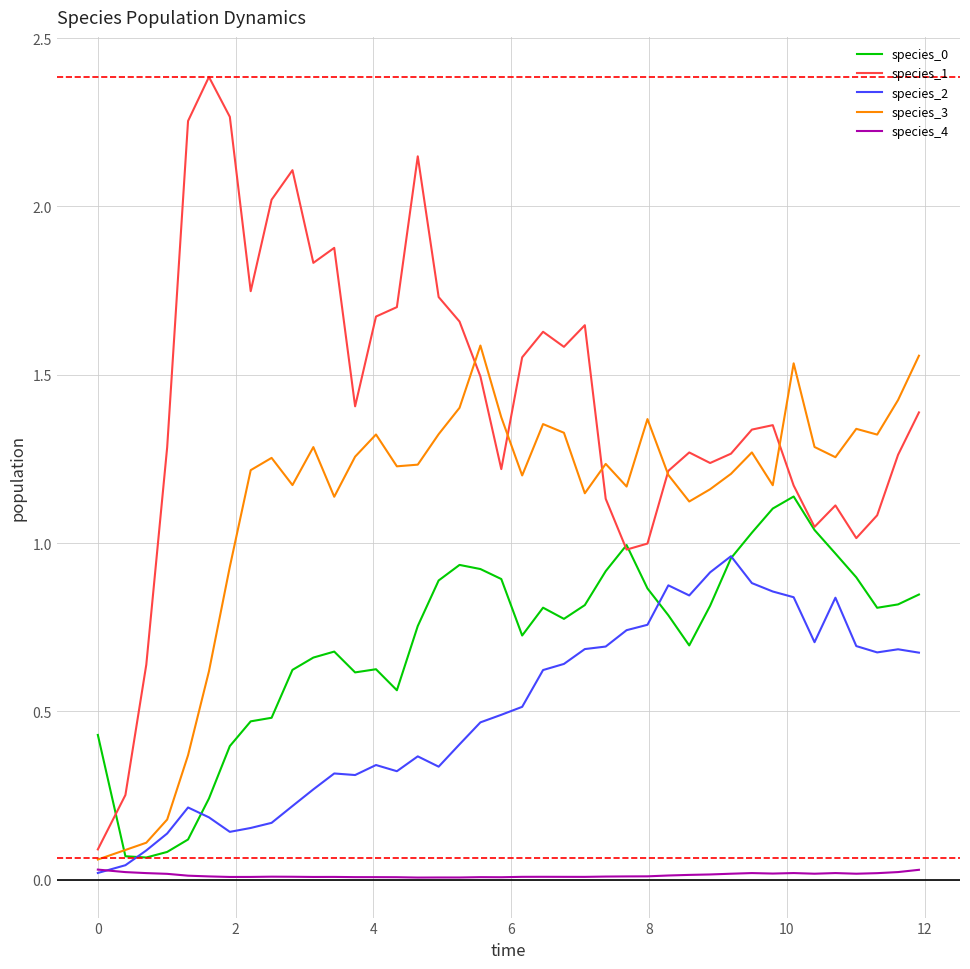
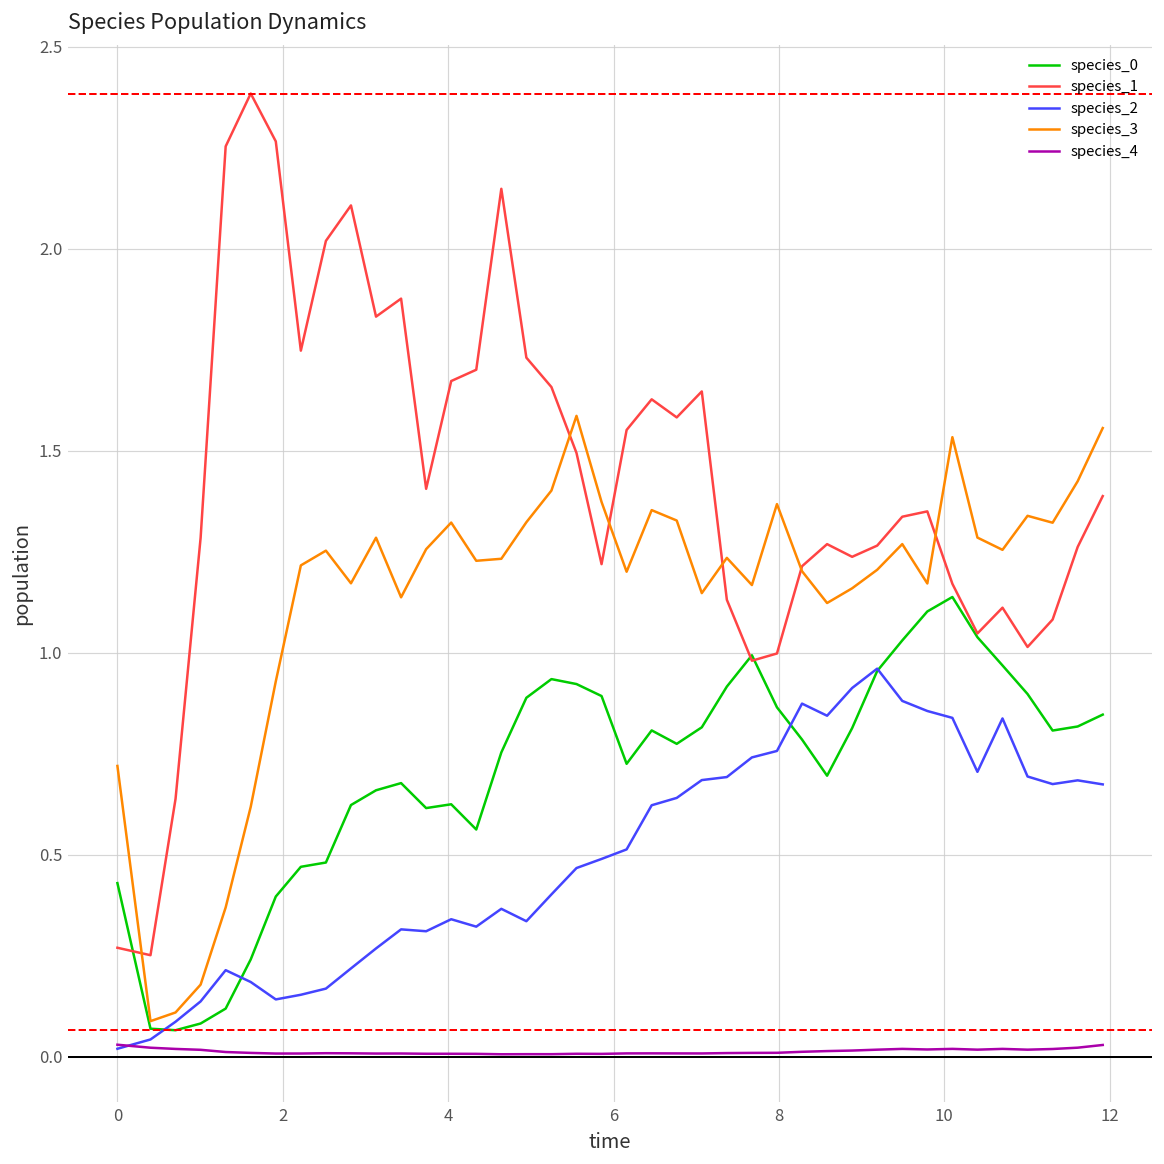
  {
    "species_0": {
      "0": 0.43
    },
    "species_1": {
-     "0": 0.09
+     "0": 0.27
    },
    "species_2": {
      "0": 0.02
    },
    "species_3": {
-     "0": 0.06
+     "0": 0.72
    },
    "species_4": {
      "0": 0.03
    }
  }
